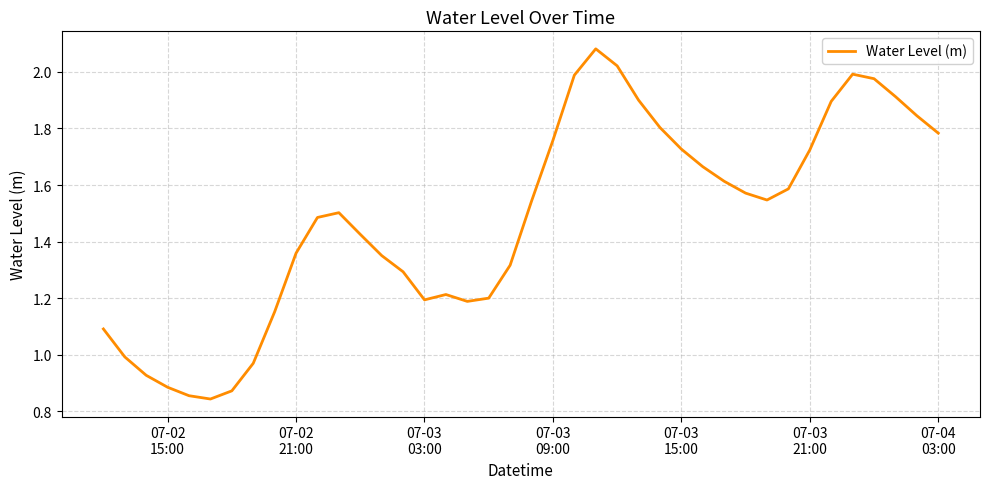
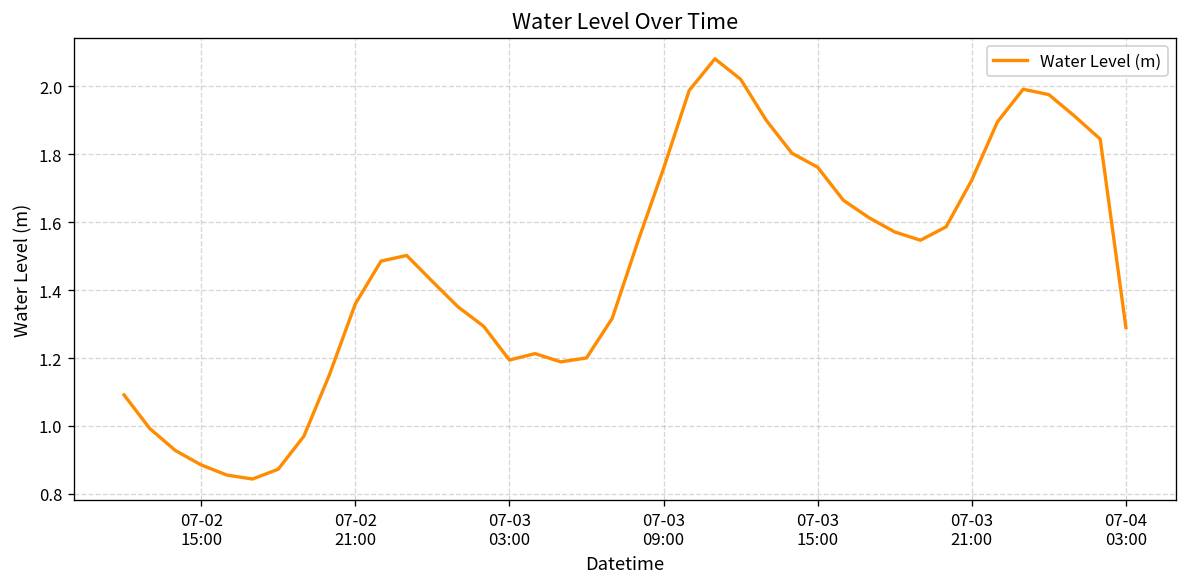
  {
    "07-02 15:00": 0.89,
    "07-02 21:00": 1.36,
    "07-03 03:00": 1.19,
    "07-03 09:00": 1.76,
-   "07-03 15:00": 1.73,
+   "07-03 15:00": 1.76,
    "07-03 21:00": 1.72,
-   "07-04 03:00": 1.78
+   "07-04 03:00": 1.29
  }
